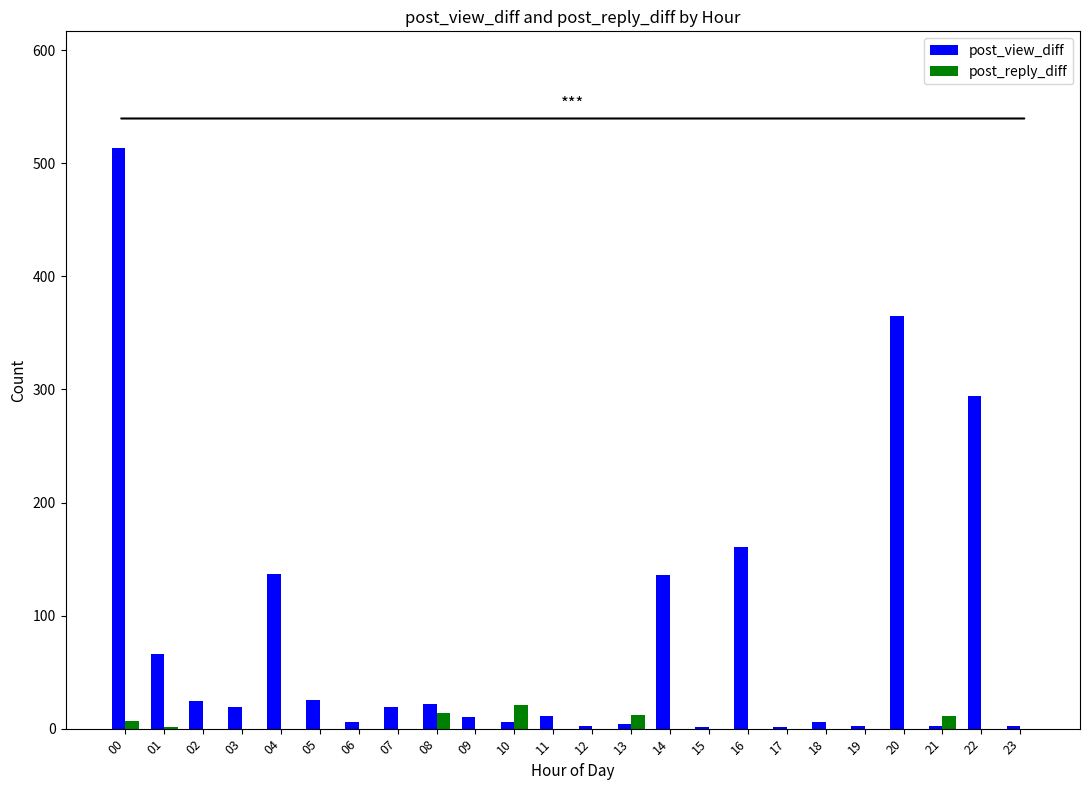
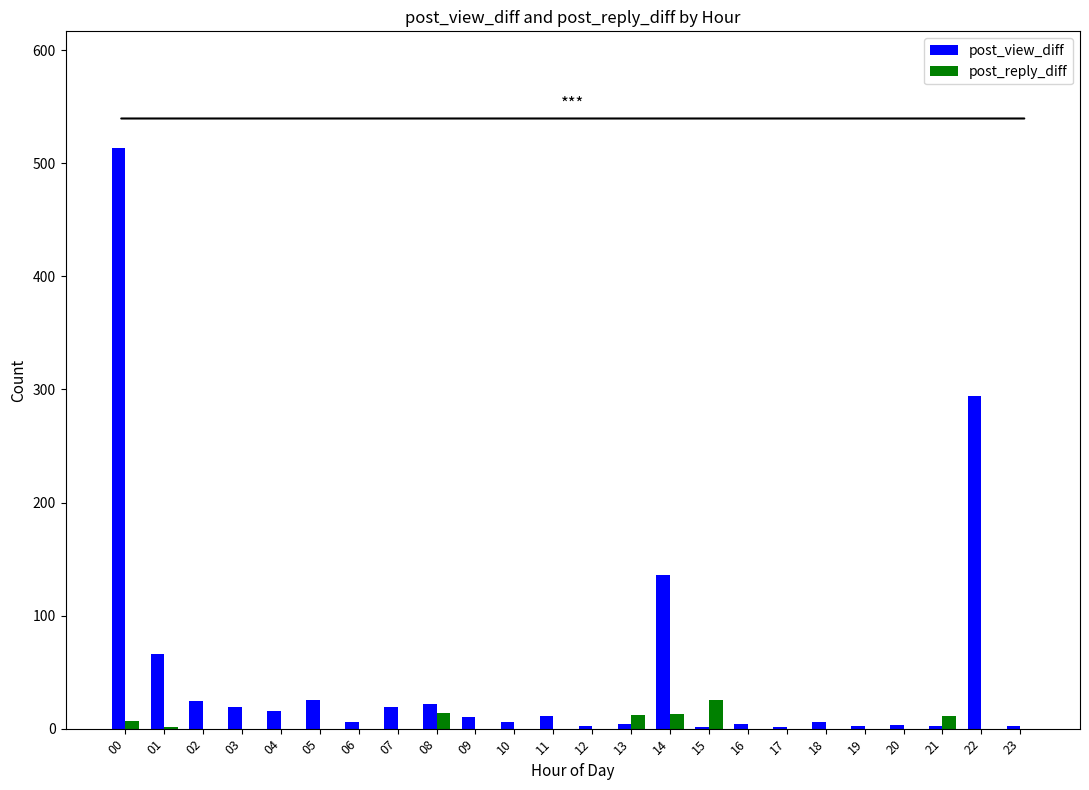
  {
    "post_view_diff": {
      "00": 514,
      "01": 66,
      "02": 24,
      "03": 19,
-     "04": 137,
+     "04": 16,
      "05": 25,
      "06": 6,
      "07": 19,
      "08": 22,
      "09": 10,
      "10": 6,
      "11": 11,
      "13": 4,
      "14": 136,
-     "16": 161,
+     "16": 4,
      "18": 6,
-     "20": 365,
+     "20": 3,
      "22": 294
    },
    "post_reply_diff": {
      "00": 7,
      "02": 0,
      "03": 0,
      "04": 0,
      "05": 0,
      "06": 0,
      "07": 0,
      "08": 14,
      "09": 0,
-     "10": 21,
+     "10": 0,
      "11": 0,
      "12": 0,
      "13": 12,
-     "14": 0,
-     "15": 0,
+     "14": 13,
+     "15": 25,
      "16": 0,
      "17": 0,
      "18": 0,
      "19": 0,
      "20": 0,
      "21": 11,
      "22": 0,
      "23": 0
    }
  }
